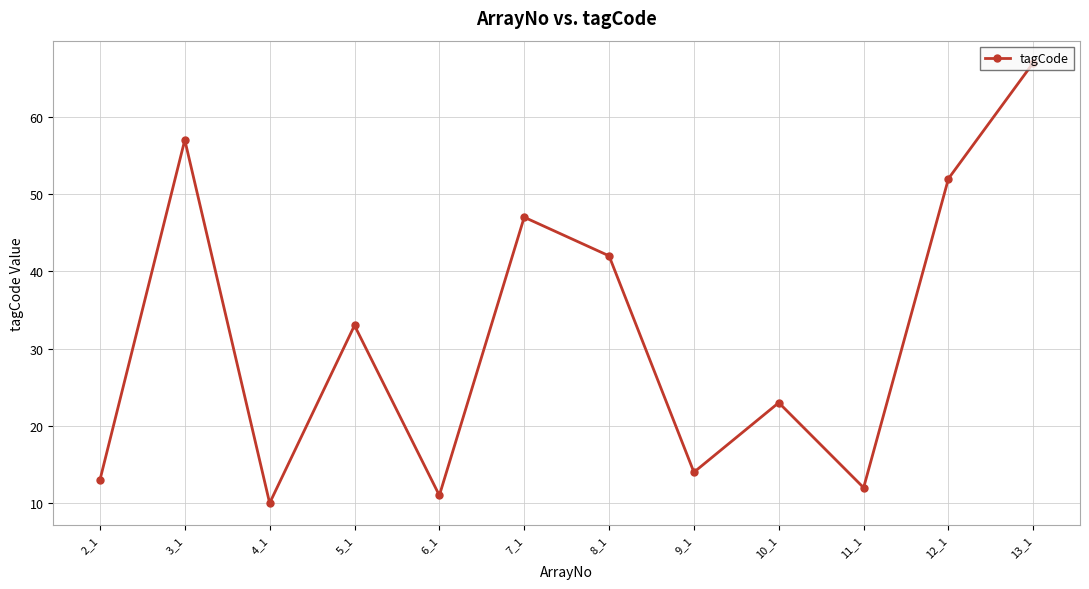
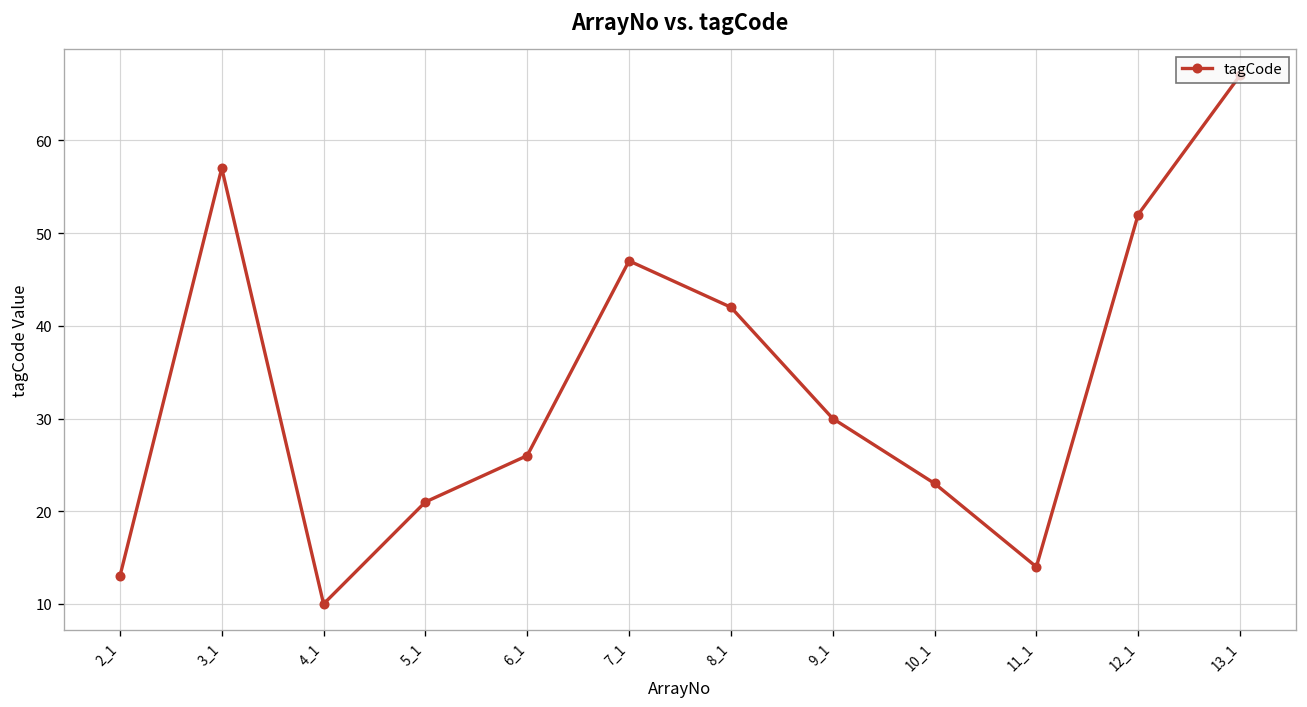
  {
    "2_1": 13,
    "3_1": 57,
    "4_1": 10,
-   "5_1": 33,
-   "6_1": 11,
+   "5_1": 21,
+   "6_1": 26,
    "7_1": 47,
    "8_1": 42,
-   "9_1": 14,
+   "9_1": 30,
    "10_1": 23,
-   "11_1": 12,
+   "11_1": 14,
    "12_1": 52
  }
